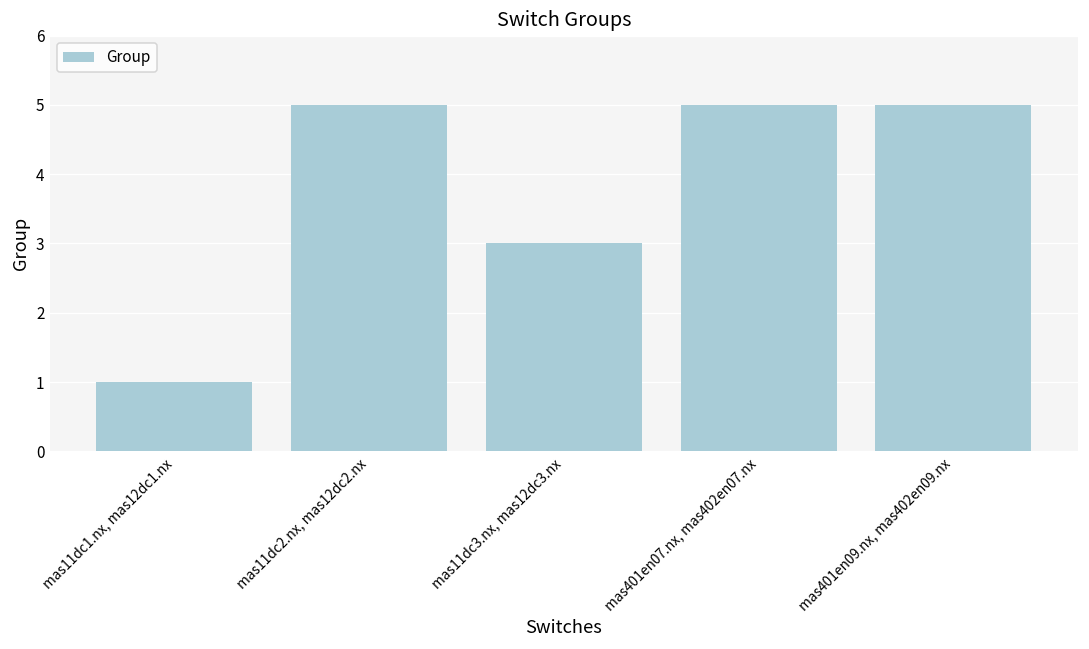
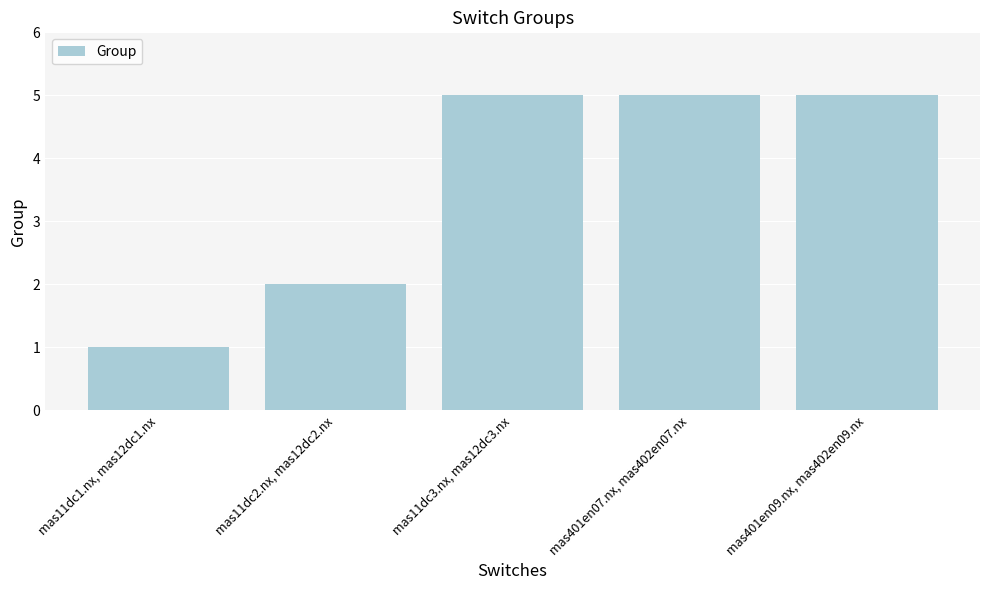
  {
    "mas11dc1.nx, mas12dc1.nx": 1,
-   "mas11dc2.nx, mas12dc2.nx": 5,
-   "mas11dc3.nx, mas12dc3.nx": 3,
+   "mas11dc2.nx, mas12dc2.nx": 2,
+   "mas11dc3.nx, mas12dc3.nx": 5,
    "mas401en07.nx, mas402en07.nx": 5,
    "mas401en09.nx, mas402en09.nx": 5
  }
